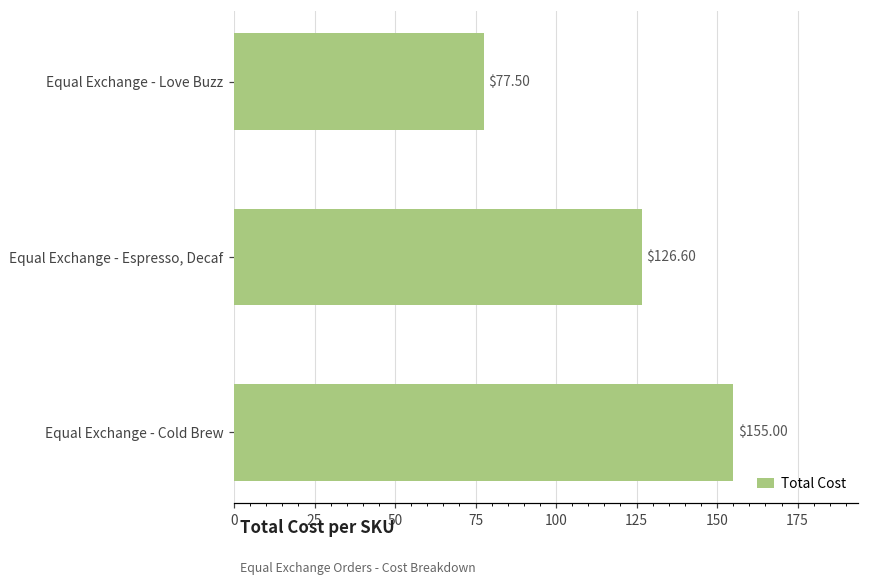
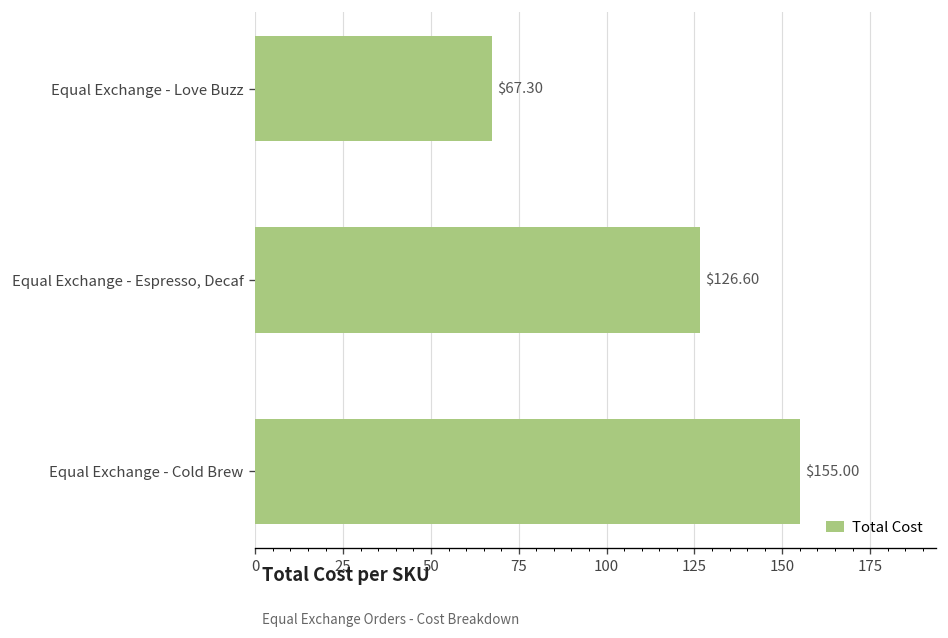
  {
-   "Equal Exchange - Love Buzz": "$77.50",
+   "Equal Exchange - Love Buzz": "$67.30",
    "Equal Exchange - Espresso, Decaf": "$126.60",
    "Equal Exchange - Cold Brew": "$155.00"
  }
